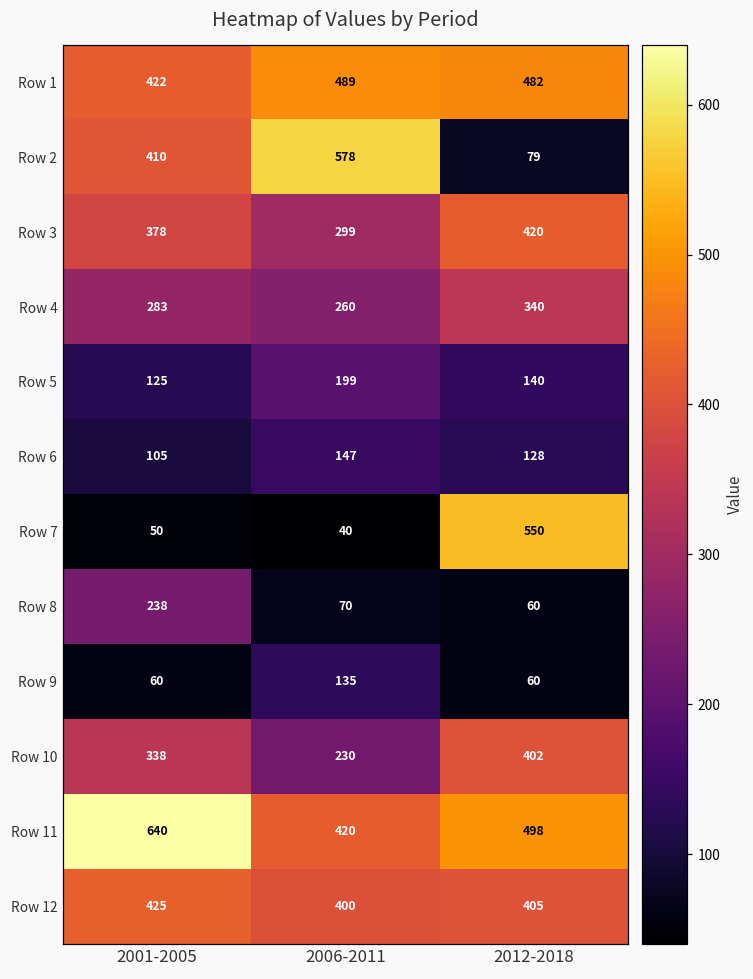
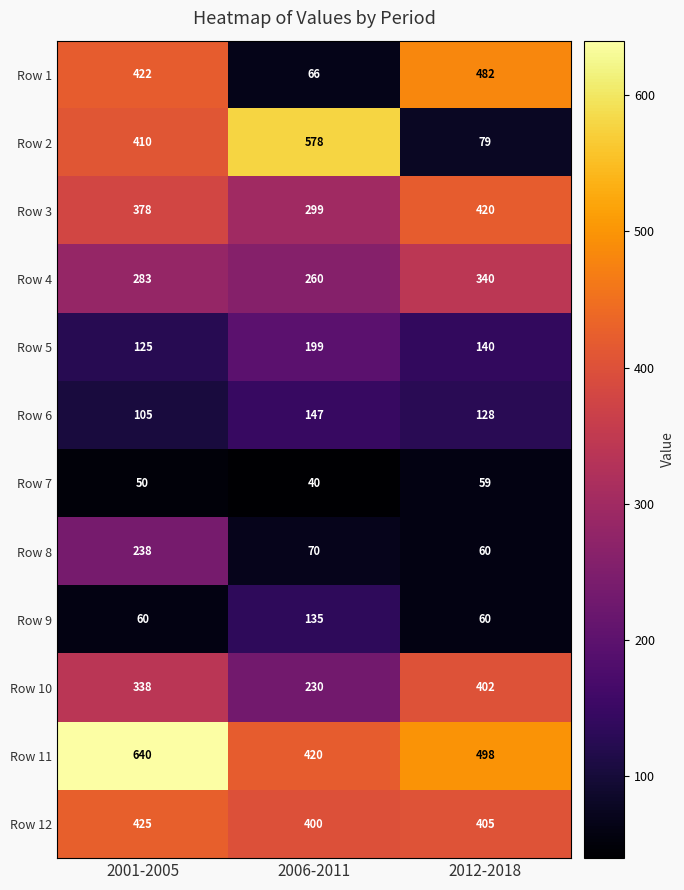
  {
    "Row 1": {
      "2001-2005": 422,
-     "2006-2011": 489,
+     "2006-2011": 66,
      "2012-2018": 482
    },
    "Row 2": {
      "2001-2005": 410,
      "2006-2011": 578,
      "2012-2018": 79
    },
    "Row 3": {
      "2001-2005": 378,
      "2006-2011": 299,
      "2012-2018": 420
    },
    "Row 4": {
      "2001-2005": 283,
      "2006-2011": 260,
      "2012-2018": 340
    },
    "Row 5": {
      "2001-2005": 125,
      "2006-2011": 199,
      "2012-2018": 140
    },
    "Row 6": {
      "2001-2005": 105,
      "2006-2011": 147,
      "2012-2018": 128
    },
    "Row 7": {
      "2001-2005": 50,
      "2006-2011": 40,
-     "2012-2018": 550
+     "2012-2018": 59
    },
    "Row 8": {
      "2001-2005": 238,
      "2006-2011": 70,
      "2012-2018": 60
    },
    "Row 9": {
      "2001-2005": 60,
      "2006-2011": 135,
      "2012-2018": 60
    },
    "Row 10": {
      "2001-2005": 338,
      "2006-2011": 230,
      "2012-2018": 402
    },
    "Row 11": {
      "2001-2005": 640,
      "2006-2011": 420,
      "2012-2018": 498
    },
    "Row 12": {
      "2001-2005": 425,
      "2006-2011": 400,
      "2012-2018": 405
    }
  }
